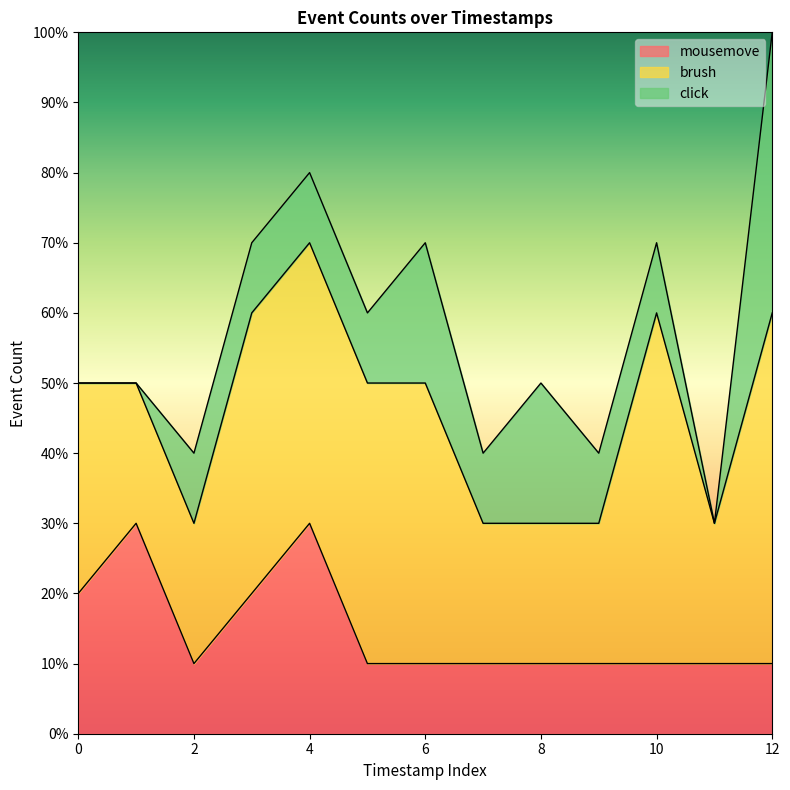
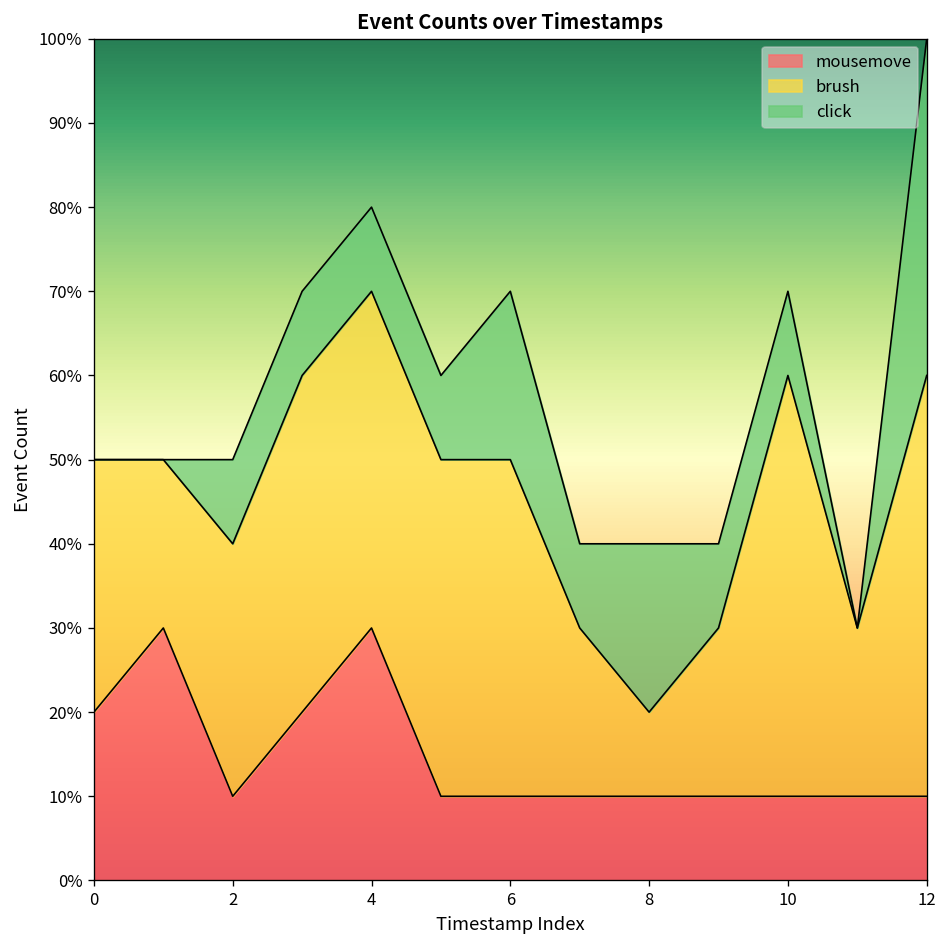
  {
    "mousemove": {
      "0": "20%",
      "2": "10%",
      "4": "30%",
      "6": "10%",
      "8": "10%",
      "10": "10%",
      "12": "10%"
    },
    "brush": {
-     "2": "20%",
+     "2": "30%",
      "4": "70%",
      "6": "50%",
-     "8": "20%",
+     "8": "10%",
      "10": "60%",
      "12": "60%"
    },
    "click": {
      "4": "80%",
      "6": "70%",
      "10": "70%",
      "12": "100%"
    }
  }
